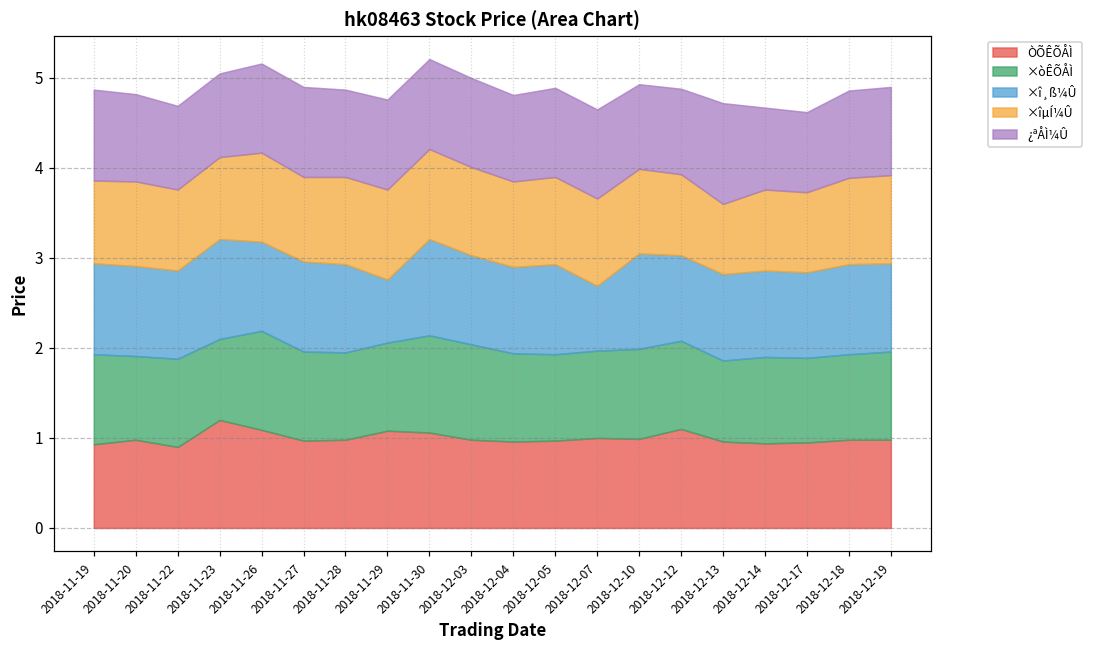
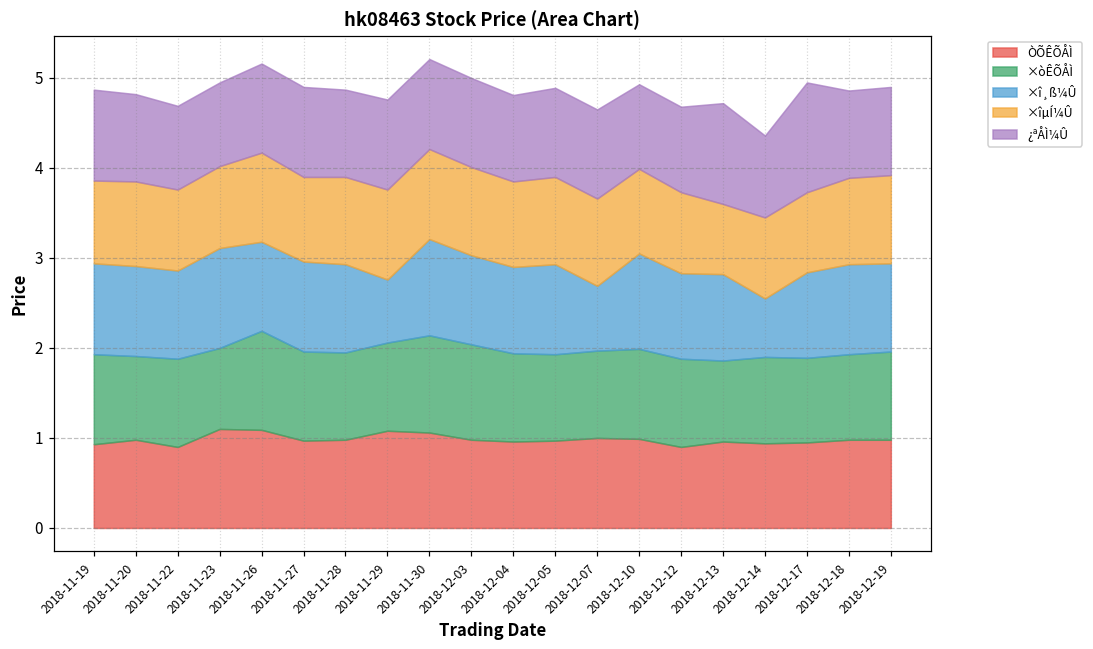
  {
    "ÒÕÊÕÅÌ": {
      "2018-11-19": 0.9,
      "2018-11-20": 1.0,
      "2018-11-22": 0.9,
-     "2018-11-23": 1.2,
+     "2018-11-23": 1.1,
      "2018-11-26": 1.1,
      "2018-11-27": 1.0,
      "2018-11-28": 1.0,
      "2018-11-29": 1.1,
      "2018-11-30": 1.1,
      "2018-12-03": 1.0,
      "2018-12-04": 1.0,
      "2018-12-05": 1.0,
      "2018-12-07": 1.0,
      "2018-12-10": 1.0,
-     "2018-12-12": 1.1,
+     "2018-12-12": 0.9,
      "2018-12-13": 1.0,
      "2018-12-14": 0.9,
      "2018-12-17": 1.0,
      "2018-12-18": 1.0,
      "2018-12-19": 1.0
    },
    "×òÊÕÅÌ": {
      "2018-11-19": 1.0,
      "2018-11-20": 0.9,
      "2018-11-22": 1.0,
      "2018-11-23": 0.9,
      "2018-11-26": 1.1,
      "2018-11-27": 1.0,
      "2018-11-28": 1.0,
      "2018-11-29": 1.0,
      "2018-11-30": 1.1,
      "2018-12-03": 1.1,
      "2018-12-04": 1.0,
      "2018-12-05": 1.0,
      "2018-12-07": 1.0,
      "2018-12-10": 1.0,
      "2018-12-12": 1.0,
      "2018-12-13": 0.9,
      "2018-12-14": 1.0,
      "2018-12-17": 0.9,
      "2018-12-18": 1.0,
      "2018-12-19": 1.0
    },
    "×î¸ß¼Û": {
      "2018-11-19": 1.0,
      "2018-11-20": 1.0,
      "2018-11-22": 1.0,
      "2018-11-23": 1.1,
      "2018-11-26": 1.0,
      "2018-11-27": 1.0,
      "2018-11-28": 1.0,
      "2018-11-29": 0.7,
      "2018-11-30": 1.1,
      "2018-12-03": 1.0,
      "2018-12-04": 1.0,
      "2018-12-05": 1.0,
      "2018-12-07": 0.7,
      "2018-12-10": 1.1,
      "2018-12-12": 1.0,
      "2018-12-13": 1.0,
-     "2018-12-14": 1.0,
+     "2018-12-14": 0.6,
      "2018-12-17": 1.0,
      "2018-12-18": 1.0,
      "2018-12-19": 1.0
    },
    "×îµÍ¼Û": {
      "2018-11-19": 0.9,
      "2018-11-20": 0.9,
      "2018-11-22": 0.9,
      "2018-11-23": 0.9,
      "2018-11-26": 1.0,
      "2018-11-27": 0.9,
      "2018-11-28": 1.0,
      "2018-11-29": 1.0,
      "2018-11-30": 1.0,
      "2018-12-03": 1.0,
      "2018-12-04": 0.9,
      "2018-12-05": 1.0,
      "2018-12-07": 1.0,
      "2018-12-10": 0.9,
      "2018-12-12": 0.9,
      "2018-12-13": 0.8,
      "2018-12-14": 0.9,
      "2018-12-17": 0.9,
      "2018-12-18": 1.0,
      "2018-12-19": 1.0
    },
    "¿ªÅÌ¼Û": {
      "2018-11-19": 1.0,
      "2018-11-20": 1.0,
      "2018-11-22": 0.9,
      "2018-11-23": 0.9,
      "2018-11-26": 1.0,
      "2018-11-27": 1.0,
      "2018-11-28": 1.0,
      "2018-11-29": 1.0,
      "2018-11-30": 1.0,
      "2018-12-03": 1.0,
      "2018-12-04": 1.0,
      "2018-12-05": 1.0,
      "2018-12-07": 1.0,
      "2018-12-10": 0.9,
      "2018-12-12": 0.9,
      "2018-12-13": 1.1,
      "2018-12-14": 0.9,
-     "2018-12-17": 0.9,
+     "2018-12-17": 1.2,
      "2018-12-18": 1.0,
      "2018-12-19": 1.0
    }
  }
